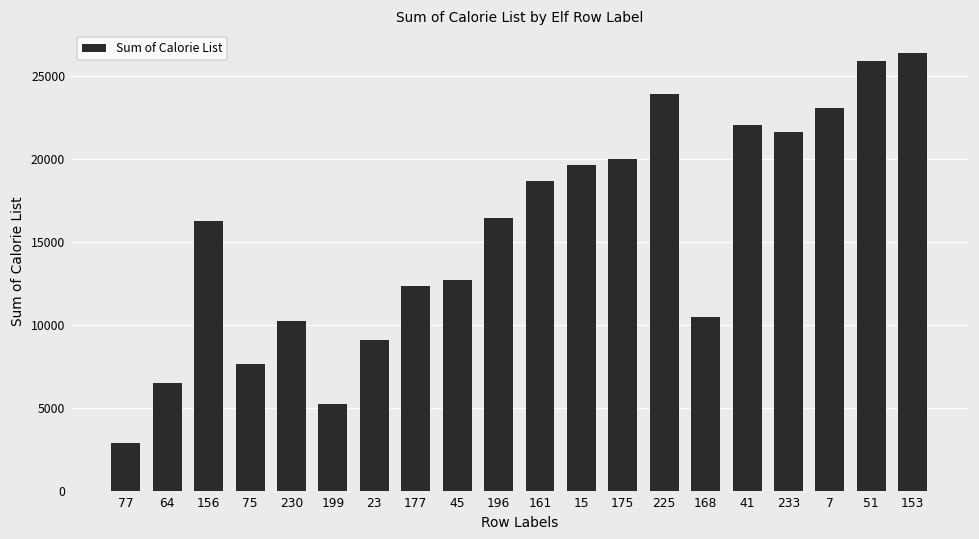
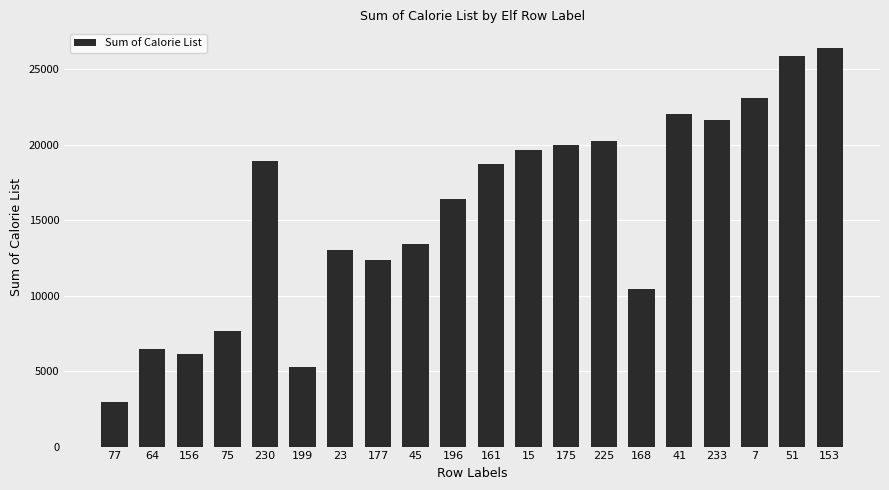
  {
    "77": 2900,
    "64": 6500,
-   "156": 16300,
+   "156": 6100,
    "75": 7700,
-   "230": 10200,
+   "230": 18900,
    "199": 5300,
-   "23": 9100,
+   "23": 13000,
    "177": 12400,
-   "45": 12700,
+   "45": 13400,
    "196": 16400,
    "161": 18700,
    "15": 19600,
    "175": 20000,
-   "225": 23900,
+   "225": 20200,
    "168": 10500,
    "41": 22100,
    "233": 21600,
    "7": 23100,
    "51": 25900,
    "153": 26400
  }
